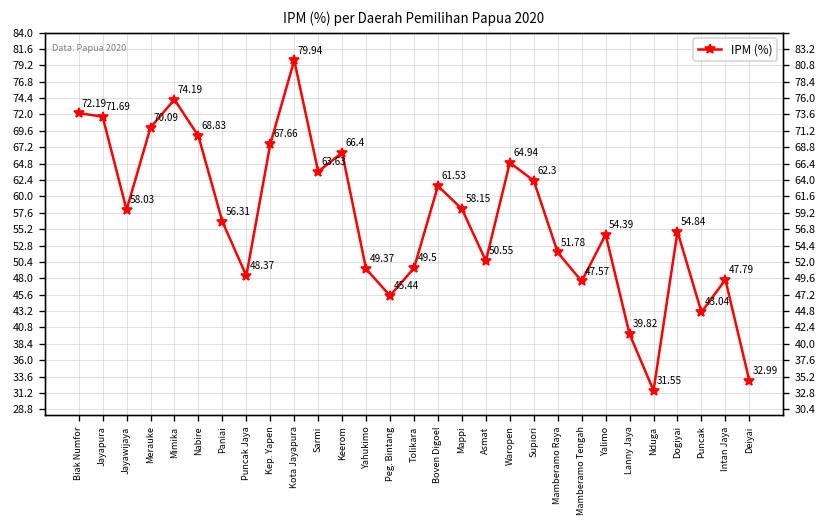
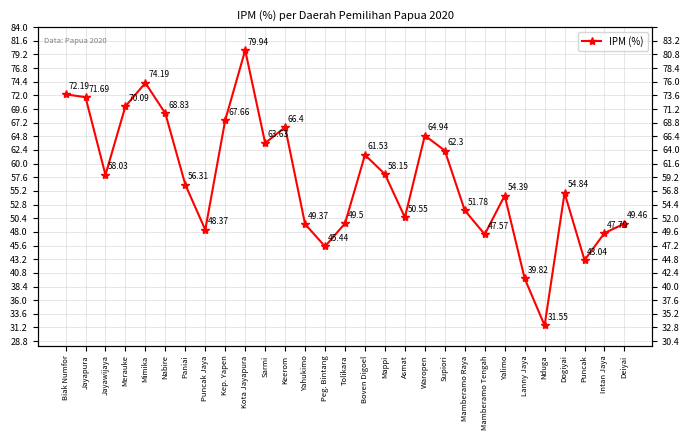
  {
    "Biak Numfor": 72.19,
    "Jayapura": 71.69,
    "Jayawijaya": 58.03,
    "Merauke": 70.09,
    "Mimika": 74.19,
    "Nabire": 68.83,
    "Paniai": 56.31,
    "Puncak Jaya": 48.37,
    "Kep. Yapen": 67.66,
    "Kota Jayapura": 79.94,
    "Sarmi": 63.63,
    "Keerom": 66.4,
    "Yahukimo": 49.37,
    "Peg. Bintang": 45.44,
    "Tolikara": 49.5,
    "Boven Digoel": 61.53,
    "Mappi": 58.15,
    "Asmat": 50.55,
    "Waropen": 64.94,
    "Supiori": 62.3,
    "Mamberamo Raya": 51.78,
    "Mamberamo Tengah": 47.57,
    "Yalimo": 54.39,
    "Lanny Jaya": 39.82,
    "Nduga": 31.55,
    "Dogiyai": 54.84,
    "Puncak": 43.04,
-   "Deiyai": 32.99
+   "Deiyai": 49.46
  }
